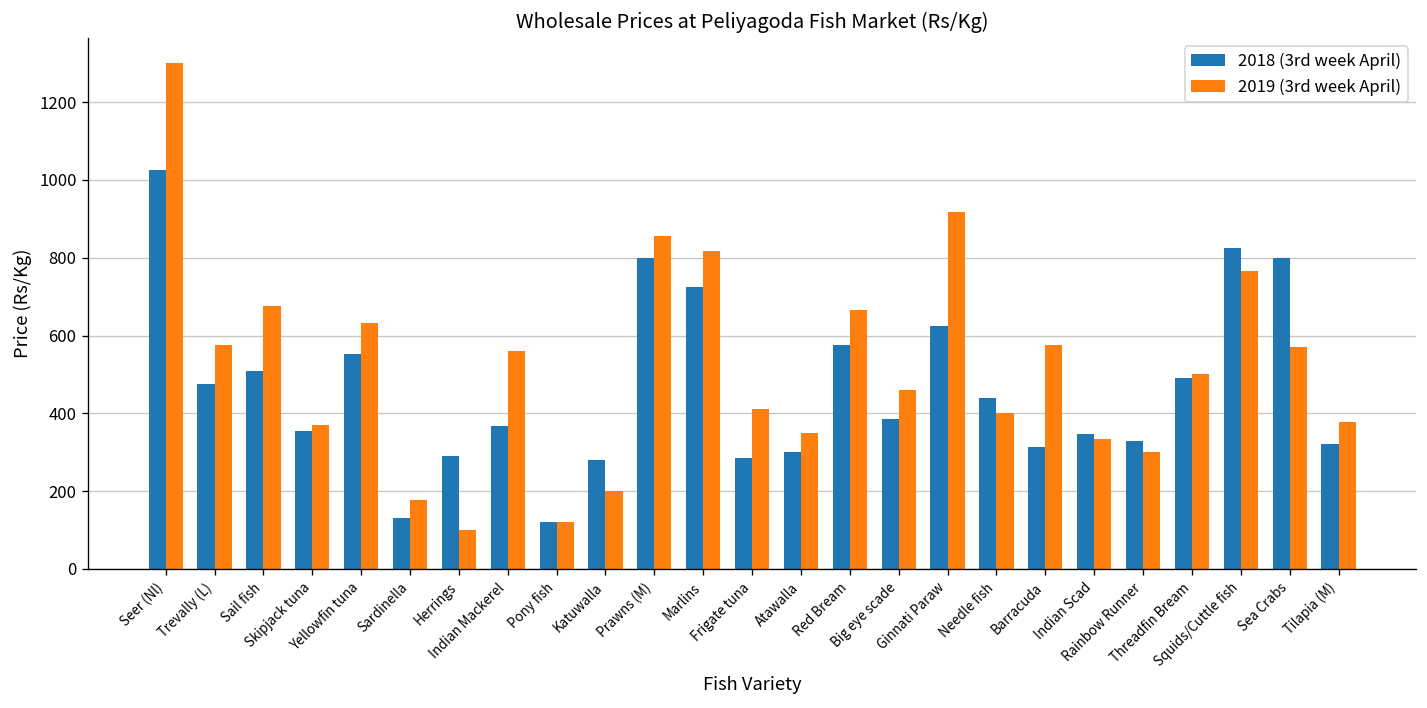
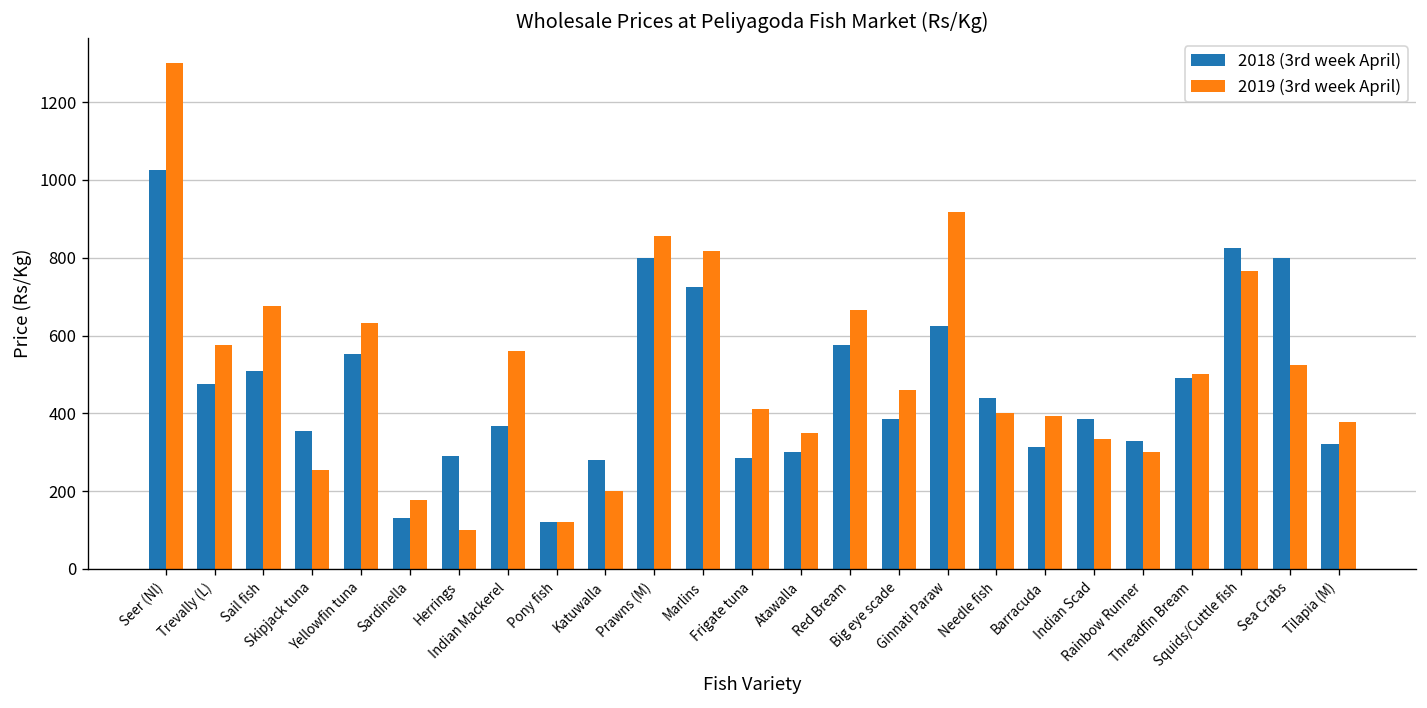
  {
    "2018 (3rd week April)": {
      "Seer (Nl)": 1030,
      "Trevally (L)": 480,
      "Sail fish": 510,
      "Skipjack tuna": 360,
      "Yellowfin tuna": 550,
      "Sardinella": 130,
      "Herrings": 290,
      "Indian Mackerel": 370,
      "Pony fish": 120,
      "Katuwalla": 280,
      "Prawns (M)": 800,
      "Marlins": 730,
      "Frigate tuna": 290,
      "Atawalla": 300,
      "Red Bream": 580,
      "Big eye scade": 390,
      "Ginnati Paraw": 630,
      "Needle fish": 440,
      "Barracuda": 310,
-     "Indian Scad": 350,
+     "Indian Scad": 390,
      "Rainbow Runner": 330,
      "Threadfin Bream": 490,
      "Squids/Cuttle fish": 820,
      "Sea Crabs": 800,
      "Tilapia (M)": 320
    },
    "2019 (3rd week April)": {
      "Seer (Nl)": 1300,
      "Trevally (L)": 580,
      "Sail fish": 680,
-     "Skipjack tuna": 370,
+     "Skipjack tuna": 260,
      "Yellowfin tuna": 630,
      "Sardinella": 180,
      "Herrings": 100,
      "Indian Mackerel": 560,
      "Pony fish": 120,
      "Katuwalla": 200,
      "Prawns (M)": 860,
      "Marlins": 820,
      "Frigate tuna": 410,
      "Atawalla": 350,
      "Red Bream": 670,
      "Big eye scade": 460,
      "Ginnati Paraw": 920,
      "Needle fish": 400,
-     "Barracuda": 580,
+     "Barracuda": 390,
      "Indian Scad": 340,
      "Rainbow Runner": 300,
      "Threadfin Bream": 500,
      "Squids/Cuttle fish": 770,
-     "Sea Crabs": 570,
+     "Sea Crabs": 530,
      "Tilapia (M)": 380
    }
  }
